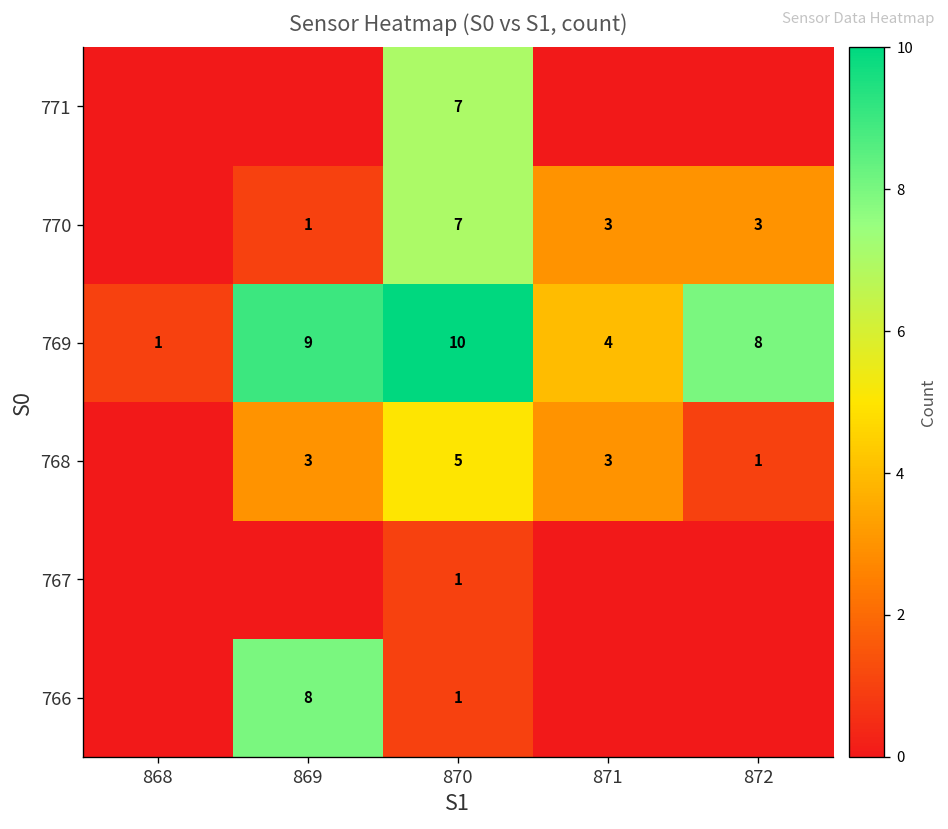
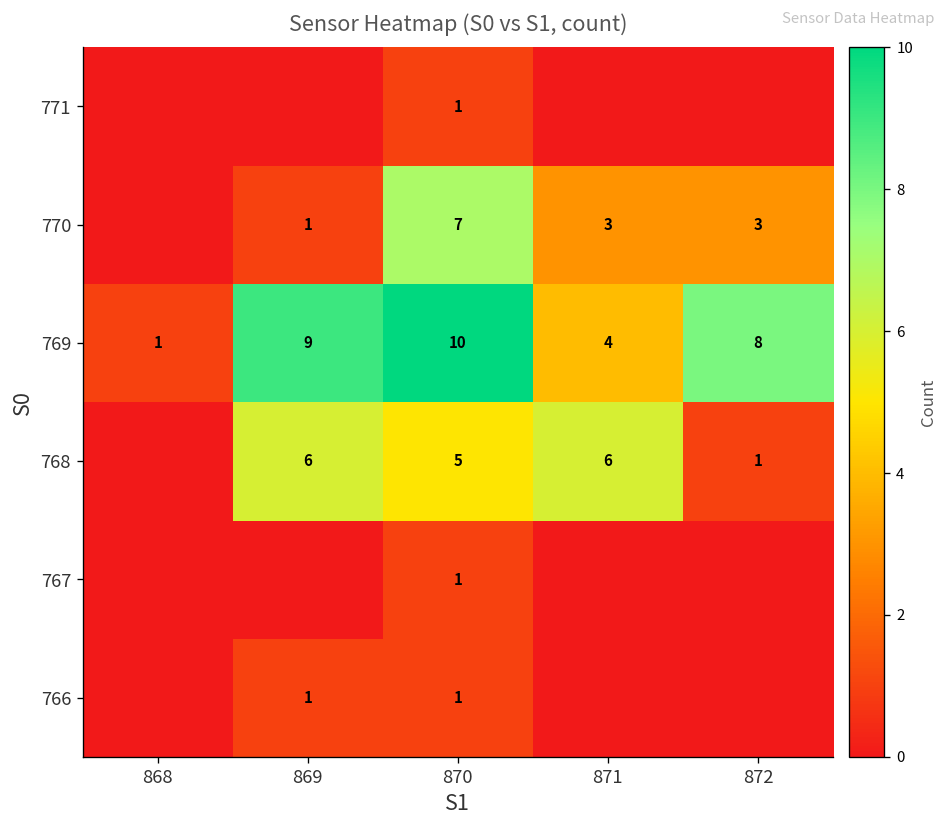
  {
    "771": {
-     "870": 7
+     "870": 1
    },
    "770": {
      "869": 1,
      "870": 7,
      "871": 3,
      "872": 3
    },
    "769": {
      "868": 1,
      "869": 9,
      "870": 10,
      "871": 4,
      "872": 8
    },
    "768": {
-     "869": 3,
+     "869": 6,
      "870": 5,
-     "871": 3,
+     "871": 6,
      "872": 1
    },
    "767": {
      "870": 1
    },
    "766": {
-     "869": 8,
+     "869": 1,
      "870": 1
    }
  }
